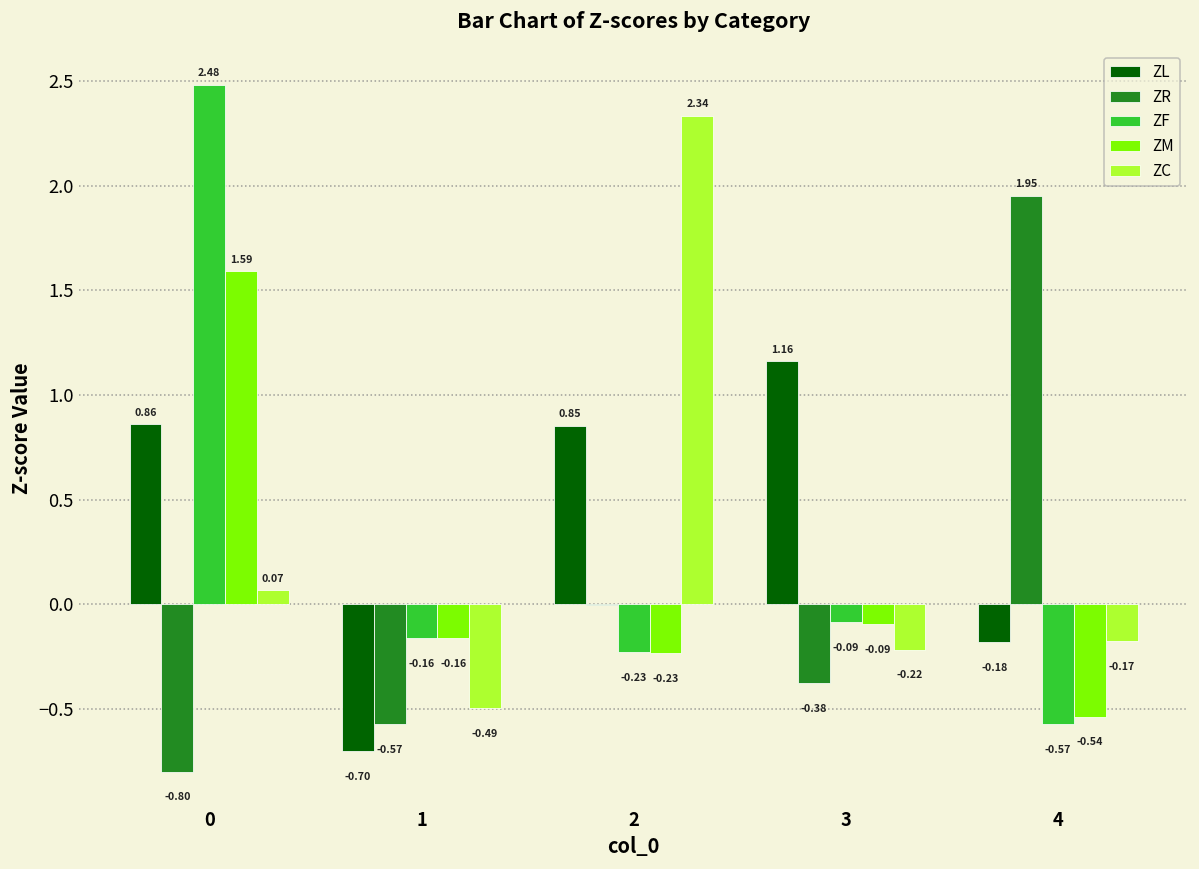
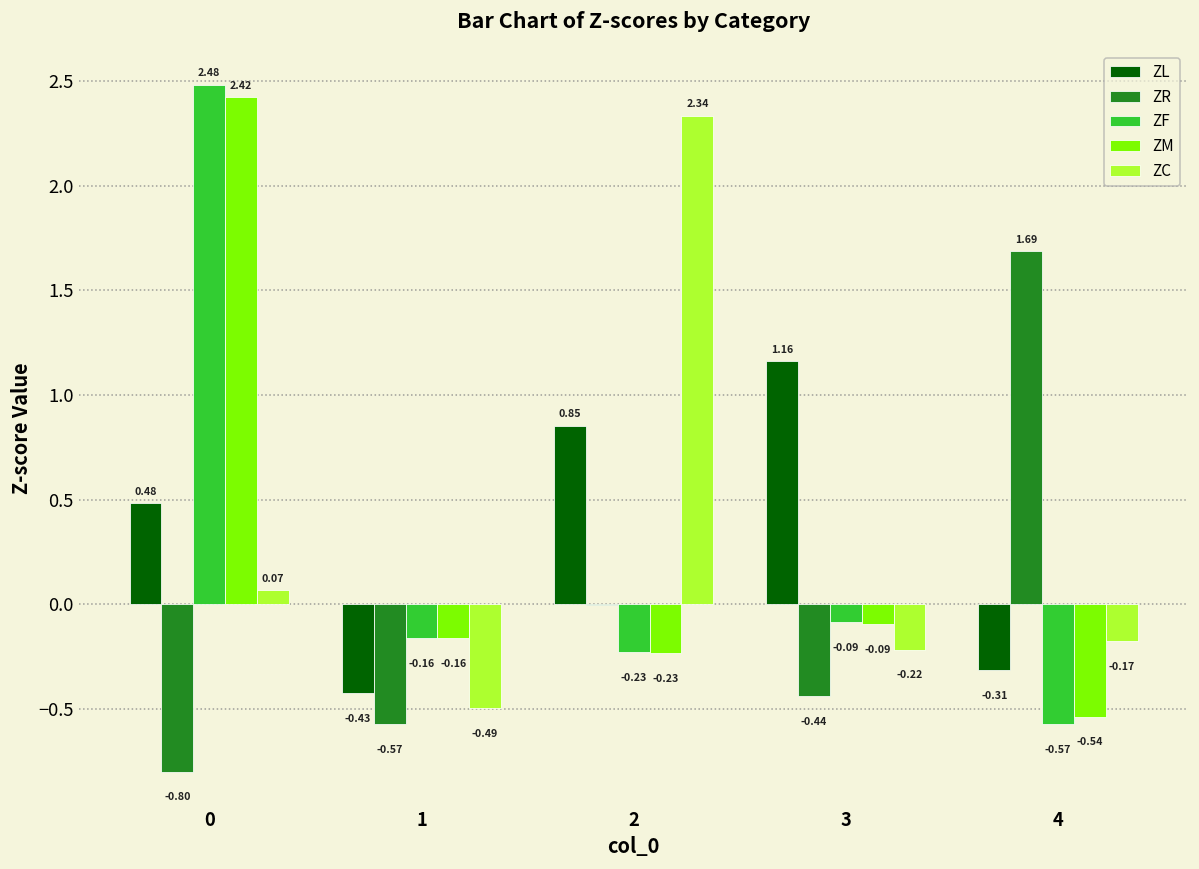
  {
    "ZL": {
-     "0": 0.86,
-     "1": -0.70,
+     "0": 0.48,
+     "1": -0.43,
      "2": 0.85,
      "3": 1.16,
-     "4": -0.18
+     "4": -0.31
    },
    "ZR": {
      "0": -0.80,
      "1": -0.57,
-     "3": -0.38,
-     "4": 1.95
+     "3": -0.44,
+     "4": 1.69
    },
    "ZF": {
      "0": 2.48,
      "1": -0.16,
      "2": -0.23,
      "3": -0.09,
      "4": -0.57
    },
    "ZM": {
-     "0": 1.59,
+     "0": 2.42,
      "1": -0.16,
      "2": -0.23,
      "3": -0.09,
      "4": -0.54
    },
    "ZC": {
      "0": 0.07,
      "1": -0.49,
      "2": 2.34,
      "3": -0.22,
      "4": -0.17
    }
  }
